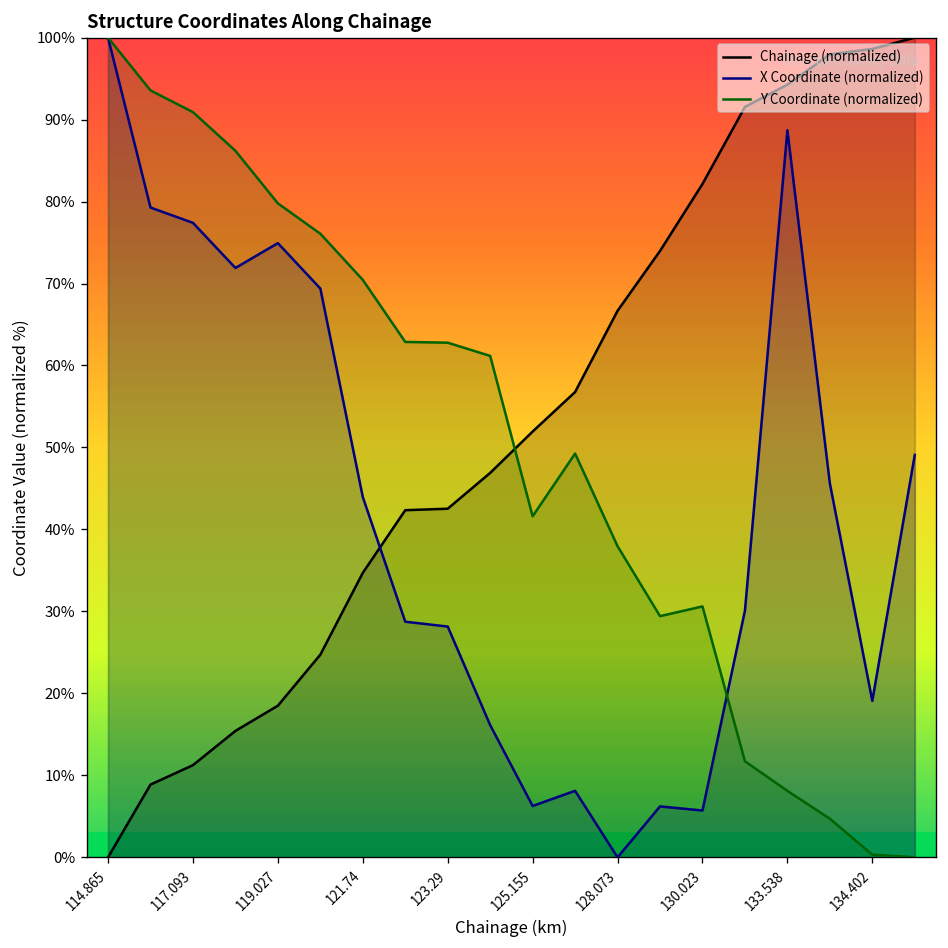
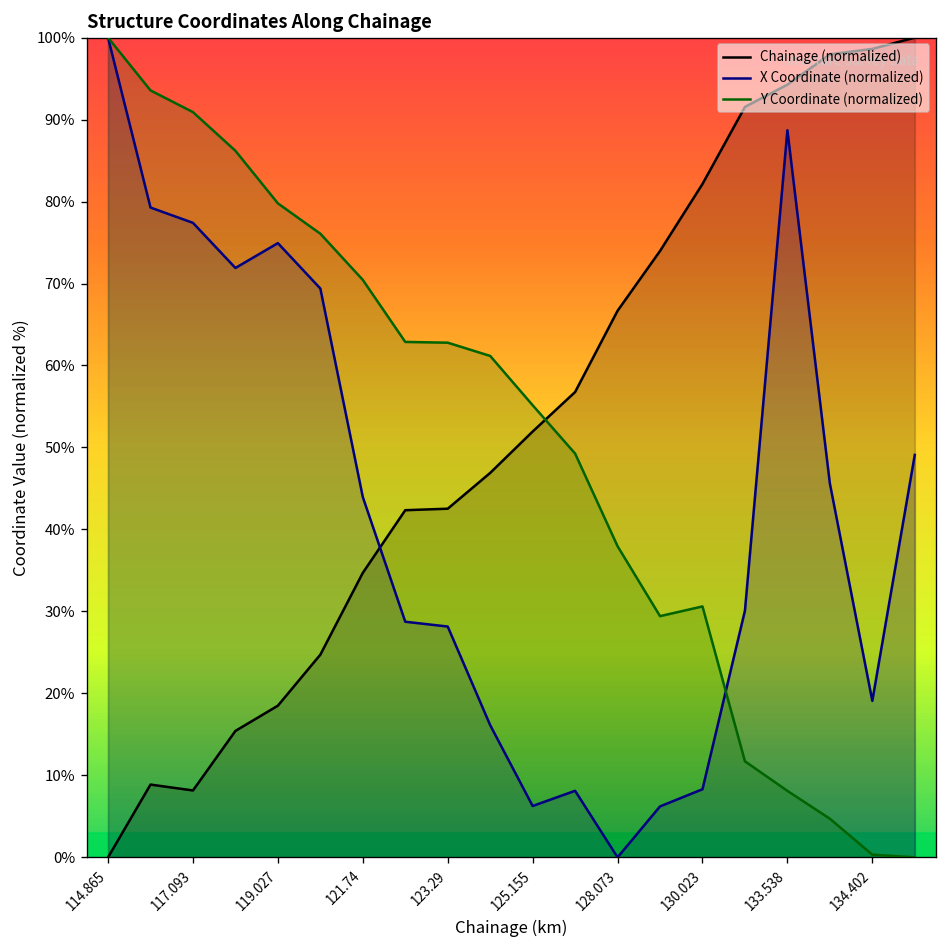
  {
    "Chainage (normalized)": {
-     "117.093": "11%",
+     "117.093": "8%",
      "119.027": "19%",
      "121.74": "35%",
      "123.29": "43%",
      "125.155": "52%",
      "128.073": "67%",
      "130.023": "82%"
    },
    "X Coordinate (normalized)": {
      "117.093": "77%",
      "119.027": "75%",
      "121.74": "44%",
      "123.29": "28%",
      "125.155": "6%",
-     "130.023": "6%",
+     "130.023": "8%",
      "133.538": "89%",
      "134.402": "19%"
    },
    "Y Coordinate (normalized)": {
      "117.093": "91%",
      "119.027": "80%",
      "121.74": "70%",
      "123.29": "63%",
-     "125.155": "42%",
+     "125.155": "55%",
      "128.073": "38%",
      "130.023": "31%",
      "133.538": "8%"
    }
  }
